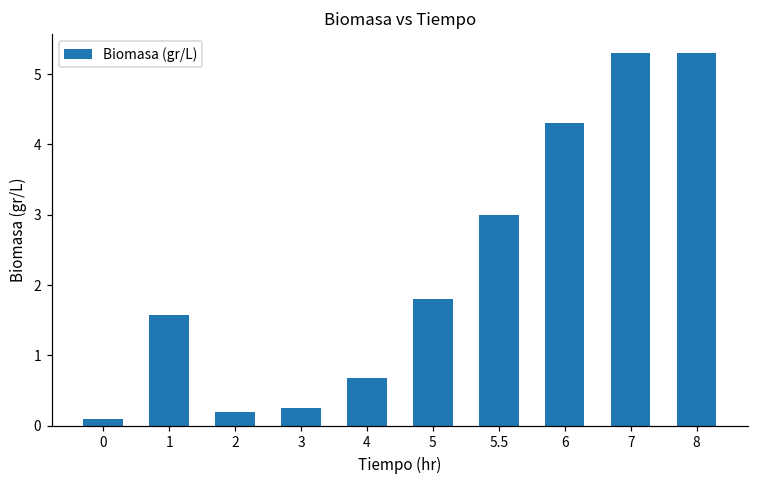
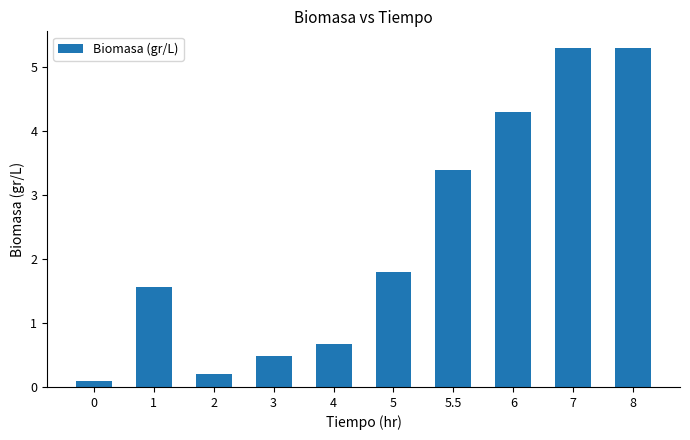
  {
    "0": 0.1,
    "1": 1.6,
    "2": 0.2,
-   "3": 0.3,
+   "3": 0.5,
    "4": 0.7,
    "5": 1.8,
-   "5.5": 3.0,
+   "5.5": 3.4,
    "6": 4.3,
    "7": 5.3,
    "8": 5.3
  }
